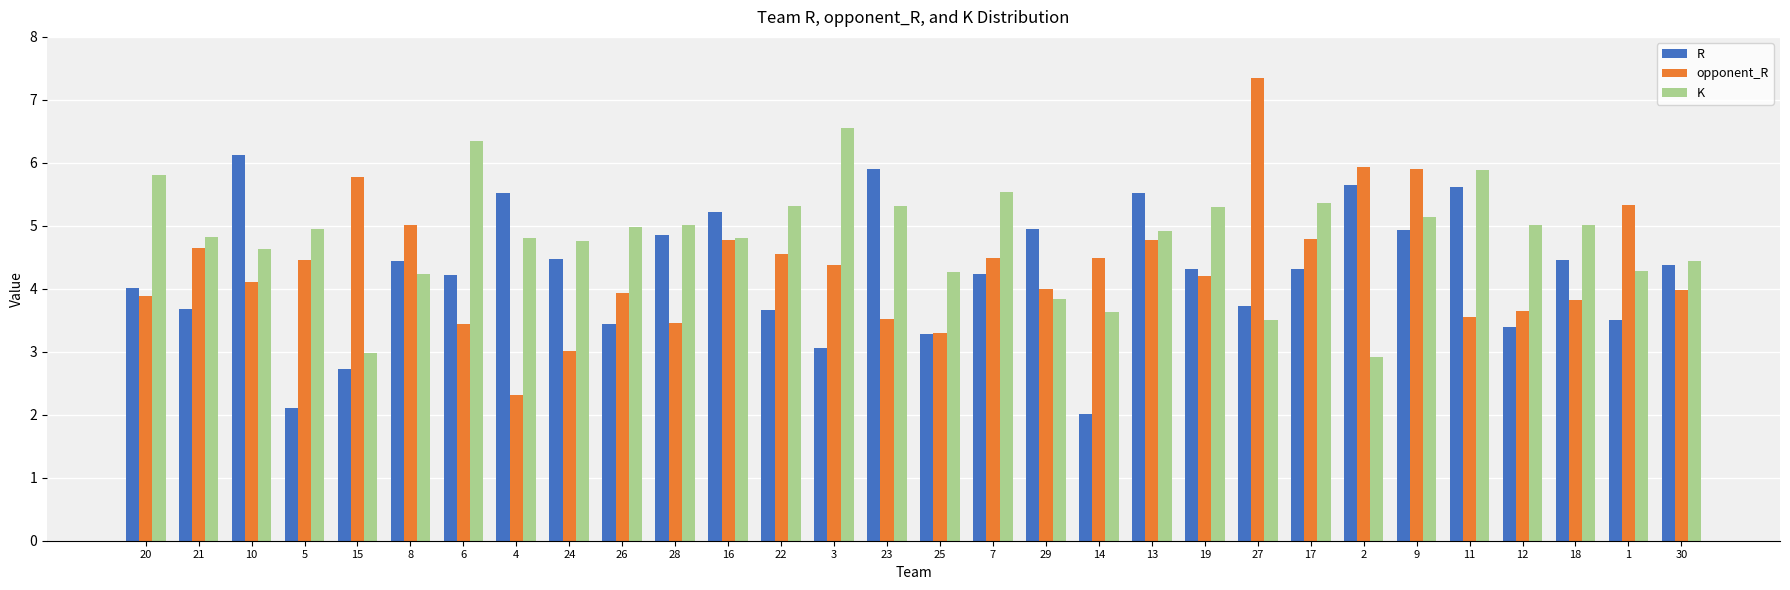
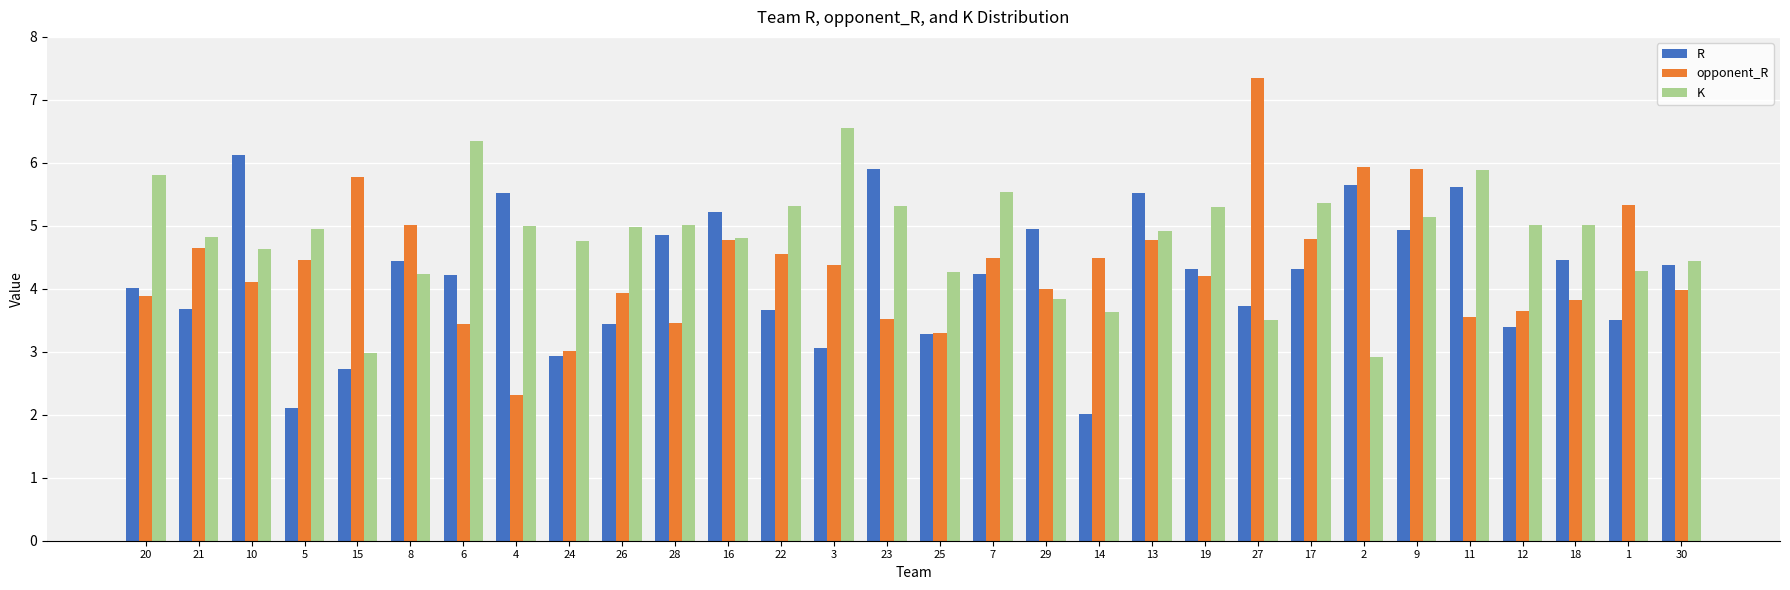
  {
    "R": {
      "20": 4.0,
      "21": 3.7,
      "10": 6.1,
      "5": 2.1,
      "15": 2.7,
      "8": 4.4,
      "6": 4.2,
      "4": 5.5,
-     "24": 4.5,
+     "24": 2.9,
      "26": 3.4,
      "28": 4.9,
      "16": 5.2,
      "22": 3.7,
      "3": 3.1,
      "23": 5.9,
      "25": 3.3,
      "7": 4.2,
      "29": 5.0,
      "14": 2.0,
      "13": 5.5,
      "19": 4.3,
      "27": 3.7,
      "17": 4.3,
      "2": 5.7,
      "9": 4.9,
      "11": 5.6,
      "12": 3.4,
      "18": 4.5,
      "1": 3.5,
      "30": 4.4
    },
    "opponent_R": {
      "20": 3.9,
      "21": 4.6,
      "10": 4.1,
      "5": 4.5,
      "15": 5.8,
      "8": 5.0,
      "6": 3.4,
      "4": 2.3,
      "24": 3.0,
      "26": 3.9,
      "28": 3.5,
      "16": 4.8,
      "22": 4.6,
      "3": 4.4,
      "23": 3.5,
      "25": 3.3,
      "7": 4.5,
      "29": 4.0,
      "14": 4.5,
      "13": 4.8,
      "19": 4.2,
      "27": 7.3,
      "17": 4.8,
      "2": 5.9,
      "9": 5.9,
      "11": 3.6,
      "12": 3.6,
      "18": 3.8,
      "1": 5.3,
      "30": 4.0
    },
    "K": {
      "20": 5.8,
      "21": 4.8,
      "10": 4.6,
      "5": 5.0,
      "15": 3.0,
      "8": 4.2,
      "6": 6.3,
-     "4": 4.8,
+     "4": 5.0,
      "24": 4.8,
      "26": 5.0,
      "28": 5.0,
      "16": 4.8,
      "22": 5.3,
      "3": 6.6,
      "23": 5.3,
      "25": 4.3,
      "7": 5.5,
      "29": 3.8,
      "14": 3.6,
      "13": 4.9,
      "19": 5.3,
      "27": 3.5,
      "17": 5.4,
      "2": 2.9,
      "9": 5.1,
      "11": 5.9,
      "12": 5.0,
      "18": 5.0,
      "1": 4.3,
      "30": 4.4
    }
  }
